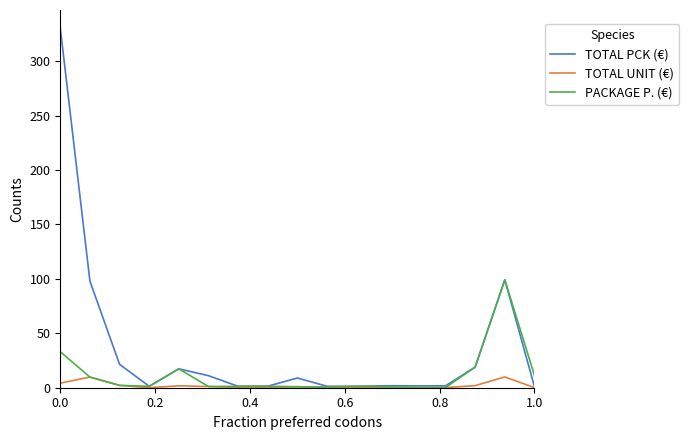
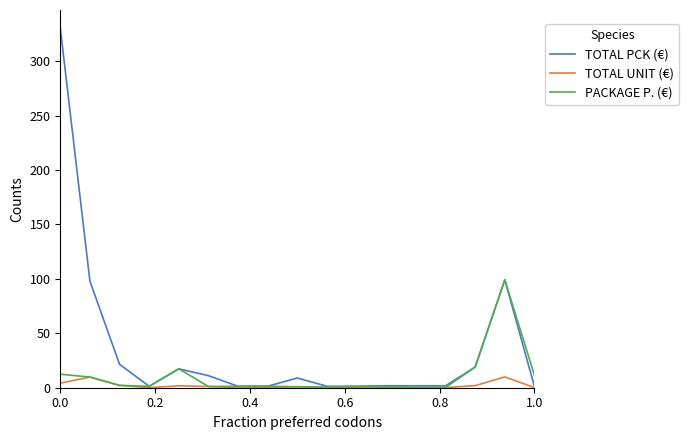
  {
    "TOTAL PCK (€)": {
      "0.0": 330
    },
    "TOTAL UNIT (€)": {
      "0.0": 4
    },
    "PACKAGE P. (€)": {
-     "0.0": 33,
+     "0.0": 12,
      "1.0": 11
    }
  }
